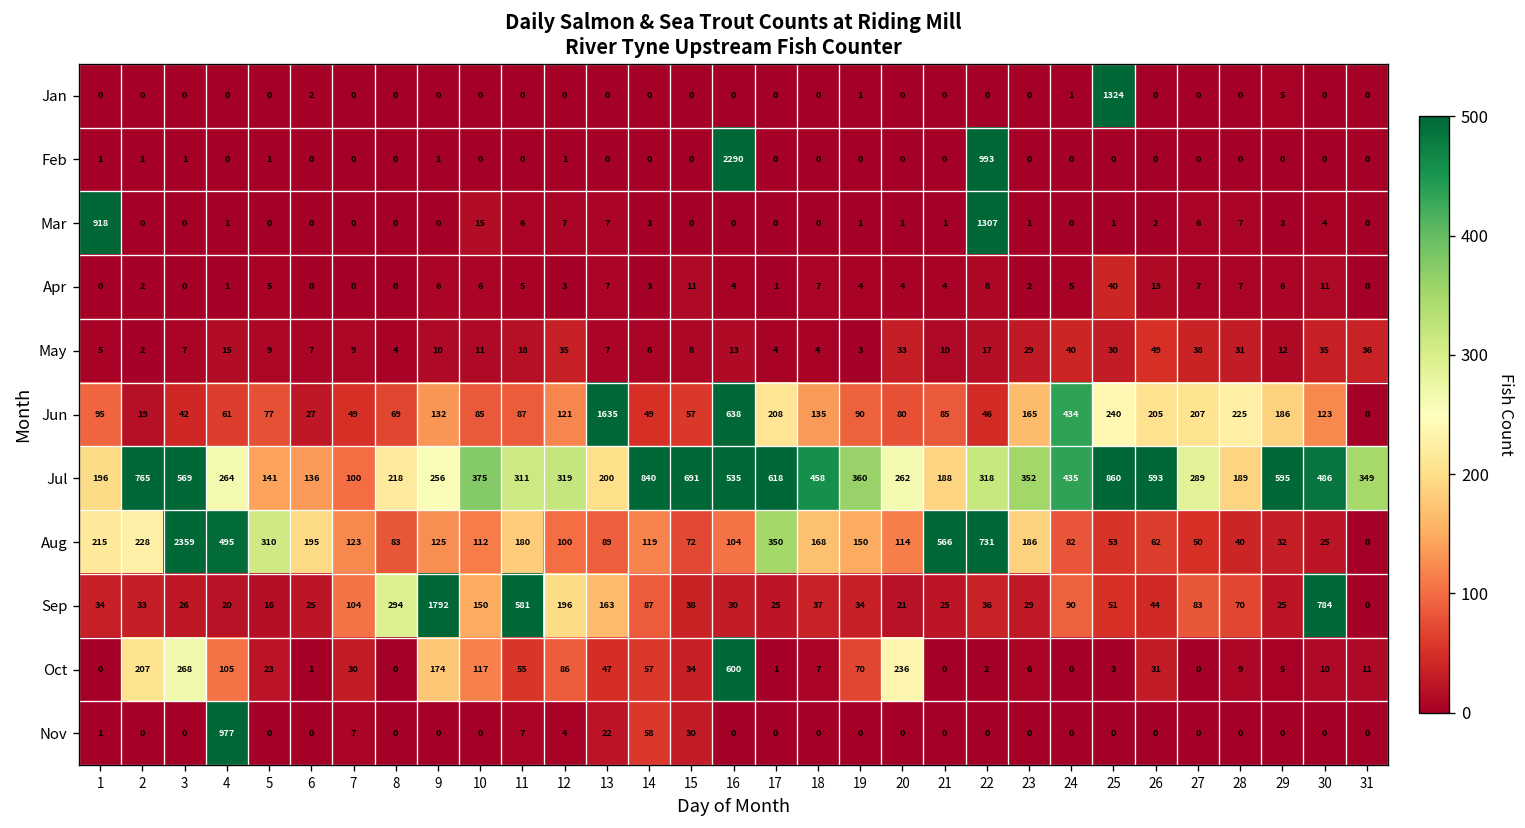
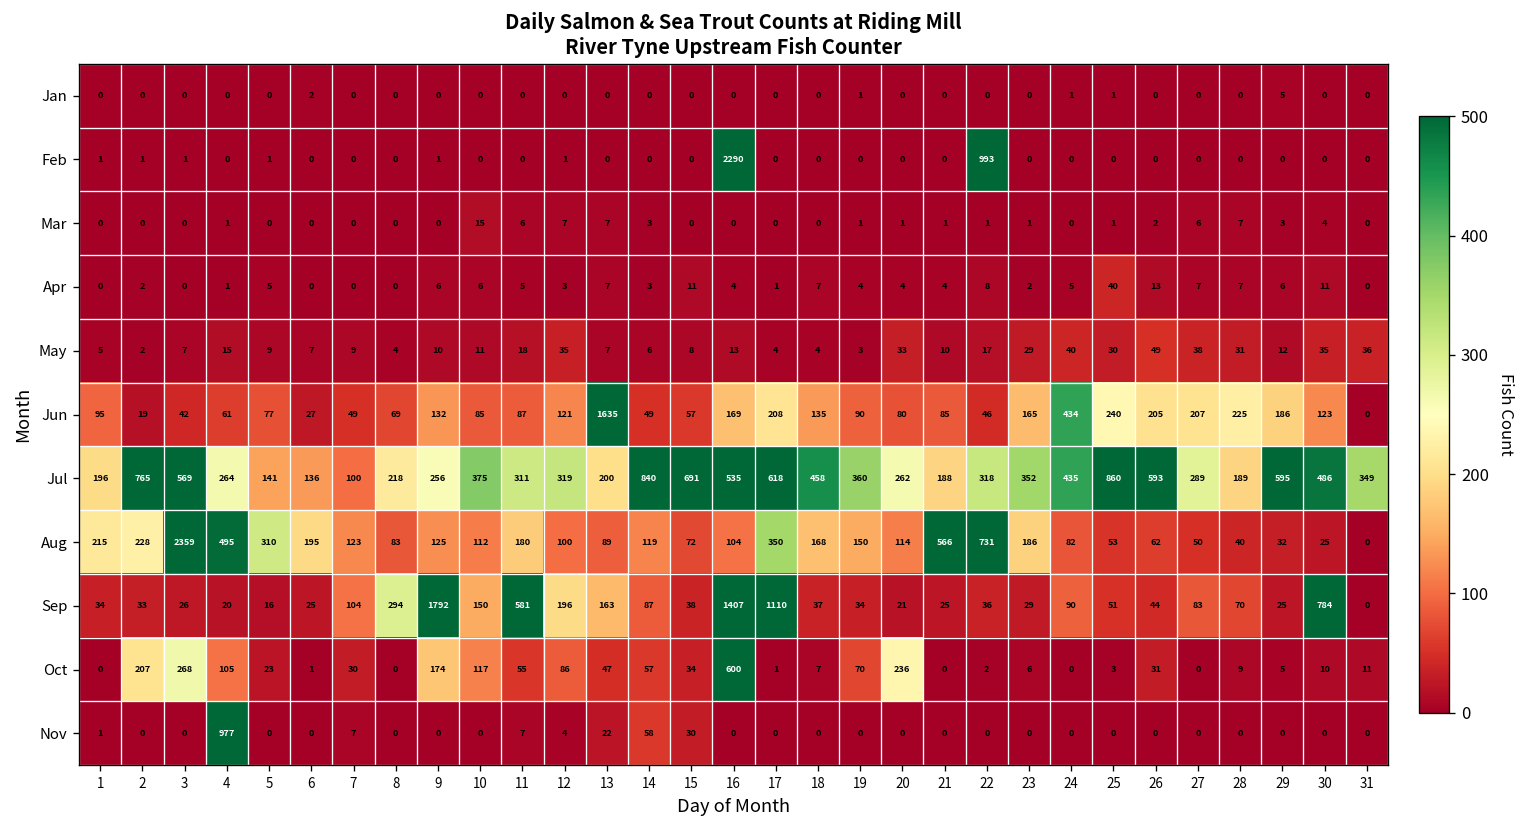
  {
    "Jan": {
      "1": 0,
      "2": 0,
      "3": 0,
      "4": 0,
      "5": 0,
      "6": 2,
      "7": 0,
      "8": 0,
      "9": 0,
      "10": 0,
      "11": 0,
      "12": 0,
      "13": 0,
      "14": 0,
      "15": 0,
      "16": 0,
      "17": 0,
      "18": 0,
      "19": 1,
      "20": 0,
      "21": 0,
      "22": 0,
      "23": 0,
      "24": 1,
-     "25": 1324,
+     "25": 1,
      "26": 0,
      "27": 0,
      "28": 0,
      "29": 5,
      "30": 0,
      "31": 0
    },
    "Mar": {
-     "1": 918,
+     "1": 0,
      "2": 0,
      "3": 0,
      "4": 1,
      "5": 0,
      "6": 0,
      "7": 0,
      "8": 0,
      "9": 0,
      "10": 15,
      "11": 6,
      "12": 7,
      "13": 7,
      "14": 3,
      "15": 0,
      "16": 0,
      "17": 0,
      "18": 0,
      "19": 1,
      "20": 1,
      "21": 1,
-     "22": 1307,
+     "22": 1,
      "23": 1,
      "24": 0,
      "25": 1,
      "26": 2,
      "27": 6,
      "28": 7,
      "29": 3,
      "30": 4,
      "31": 0
    },
    "Jun": {
      "1": 95,
      "2": 19,
      "3": 42,
      "4": 61,
      "5": 77,
      "6": 27,
      "7": 49,
      "8": 69,
      "9": 132,
      "10": 85,
      "11": 87,
      "12": 121,
      "13": 1635,
      "14": 49,
      "15": 57,
-     "16": 638,
+     "16": 169,
      "17": 208,
      "18": 135,
      "19": 90,
      "20": 80,
      "21": 85,
      "22": 46,
      "23": 165,
      "24": 434,
      "25": 240,
      "26": 205,
      "27": 207,
      "28": 225,
      "29": 186,
      "30": 123,
      "31": 0
    },
    "Sep": {
      "1": 34,
      "2": 33,
      "3": 26,
      "4": 20,
      "5": 16,
      "6": 25,
      "7": 104,
      "8": 294,
      "9": 1792,
      "10": 150,
      "11": 581,
      "12": 196,
      "13": 163,
      "14": 87,
      "15": 38,
-     "16": 30,
-     "17": 25,
+     "16": 1407,
+     "17": 1110,
      "18": 37,
      "19": 34,
      "20": 21,
      "21": 25,
      "22": 36,
      "23": 29,
      "24": 90,
      "25": 51,
      "26": 44,
      "27": 83,
      "28": 70,
      "29": 25,
      "30": 784,
      "31": 0
    }
  }
